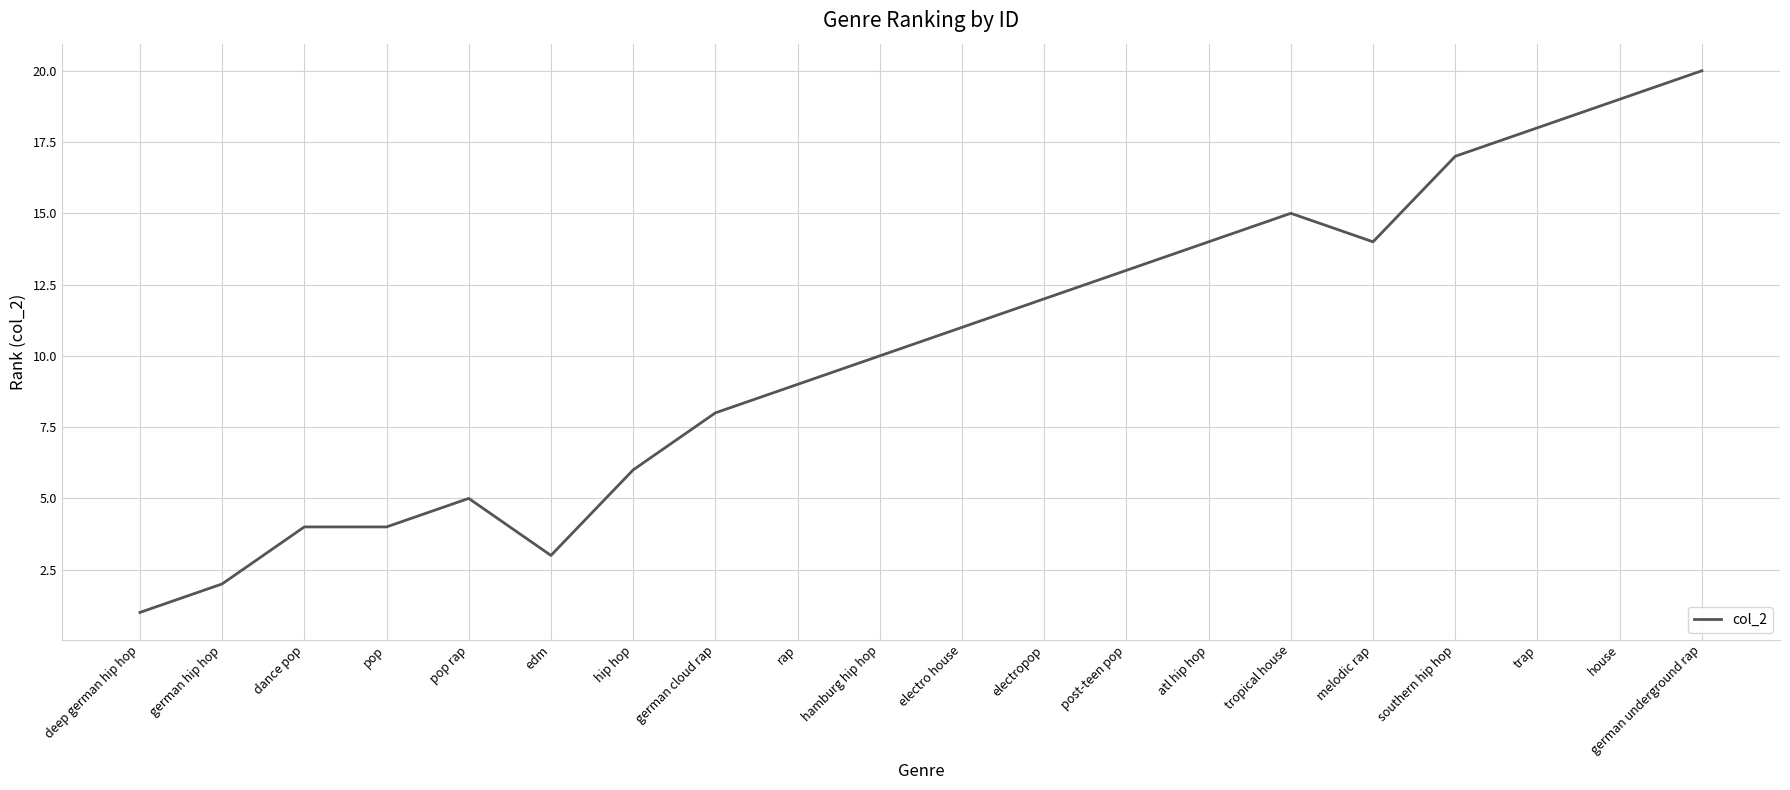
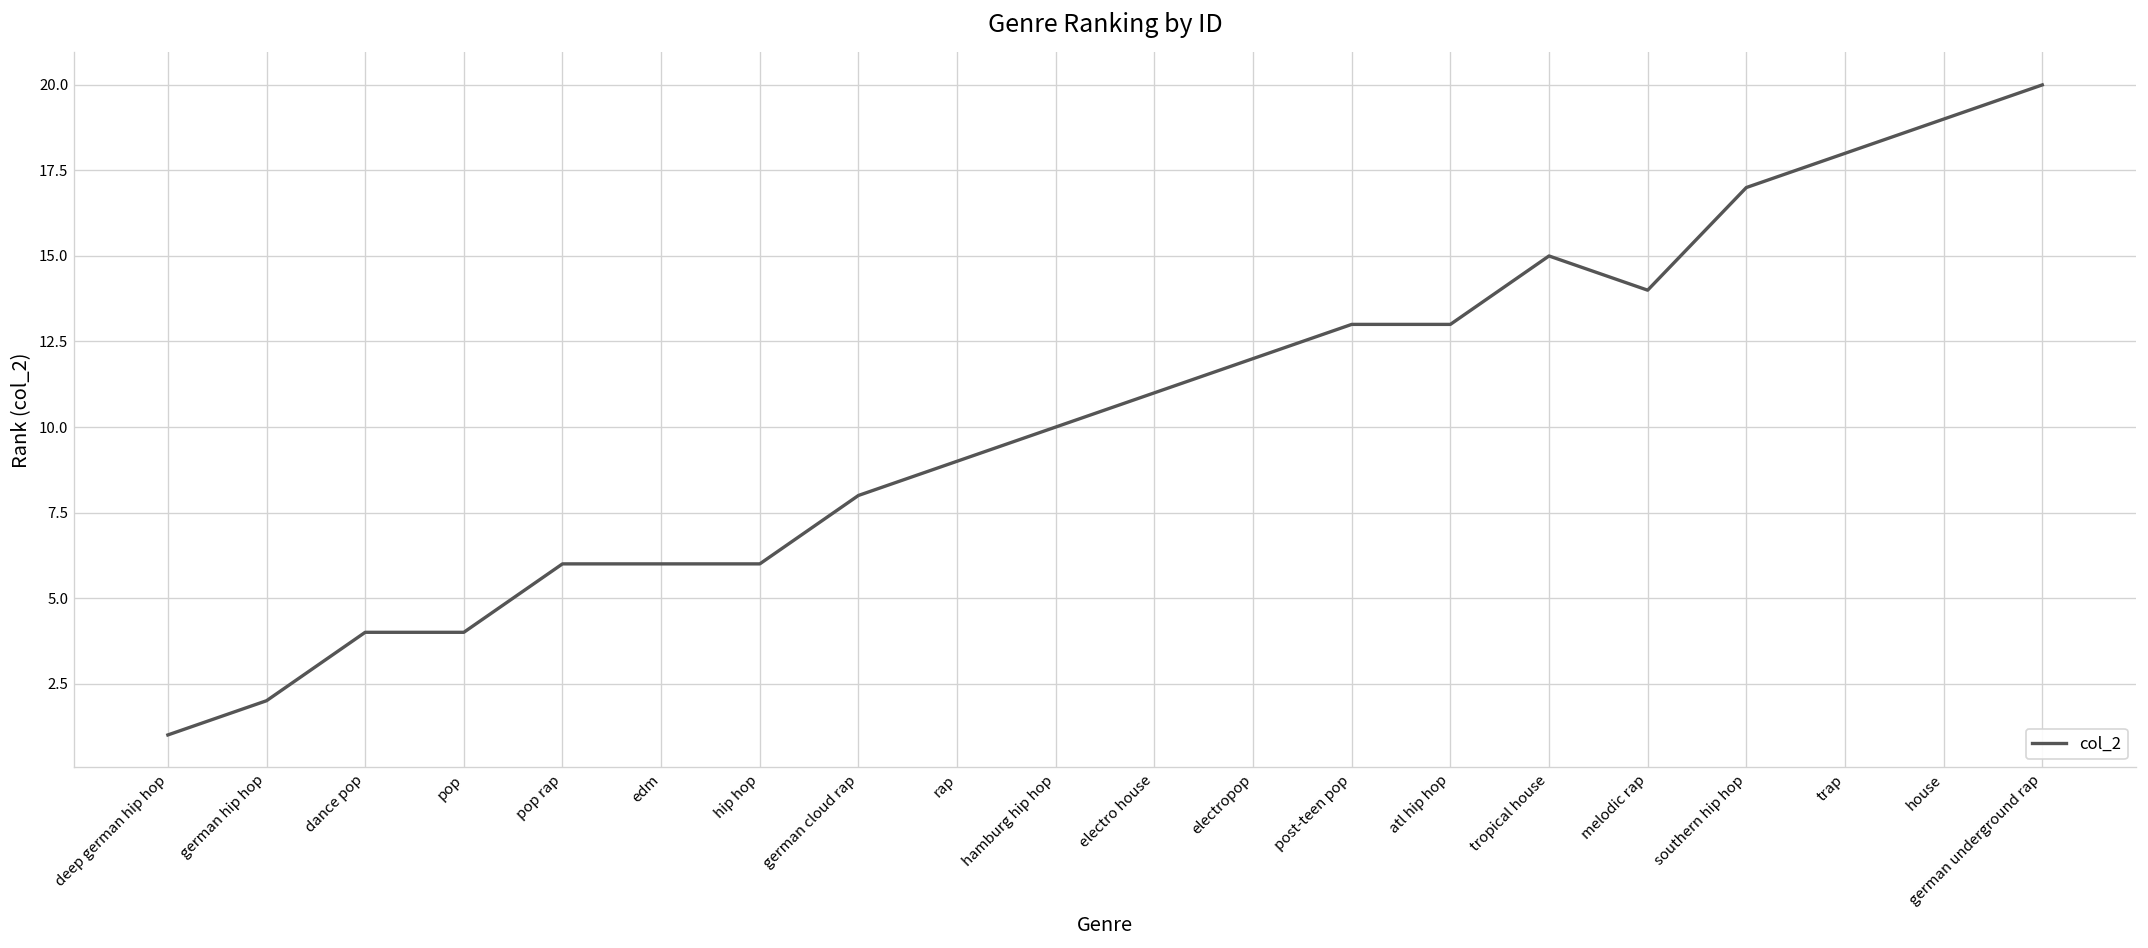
  {
    "deep german hip hop": 1,
    "german hip hop": 2,
    "dance pop": 4,
    "pop": 4,
-   "pop rap": 5,
-   "edm": 3,
+   "pop rap": 6,
+   "edm": 6,
    "hip hop": 6,
    "german cloud rap": 8,
    "rap": 9,
    "hamburg hip hop": 10,
    "electro house": 11,
    "electropop": 12,
    "post-teen pop": 13,
-   "atl hip hop": 14,
+   "atl hip hop": 13,
    "tropical house": 15,
    "melodic rap": 14,
    "southern hip hop": 17,
    "trap": 18,
    "house": 19,
    "german underground rap": 20
  }
